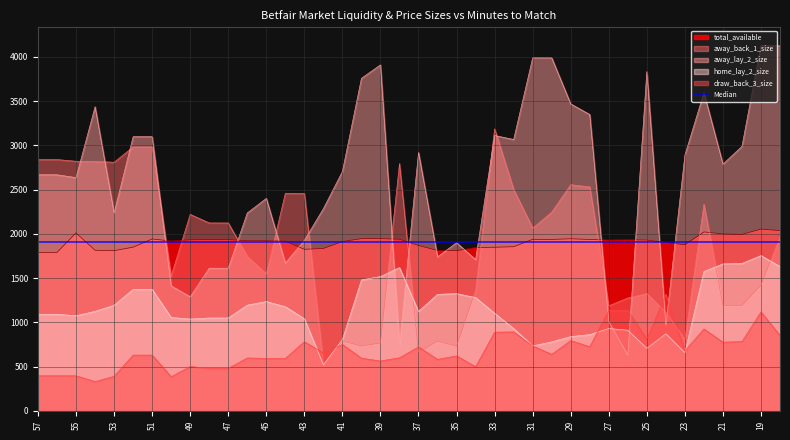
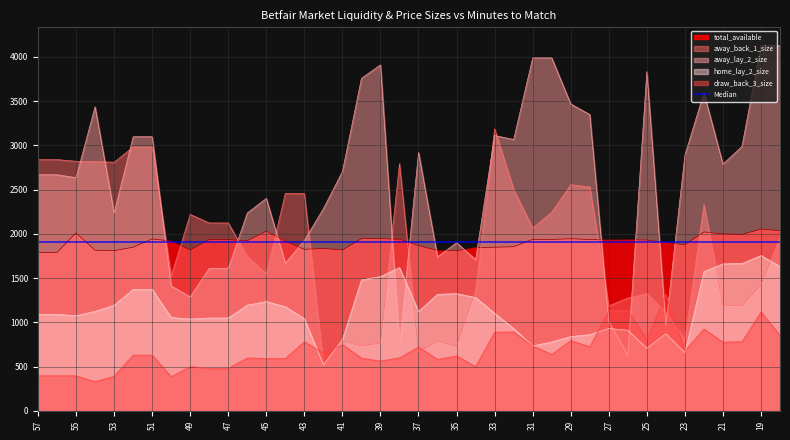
  {
    "total_available": {
      "57": 1800,
      "55": 2000,
      "53": 1800,
      "51": 1900,
-     "49": 1900,
+     "49": 1800,
      "47": 1900,
-     "45": 1900,
+     "45": 2000,
      "43": 1800,
-     "41": 1900
+     "41": 1800
    }
  }
